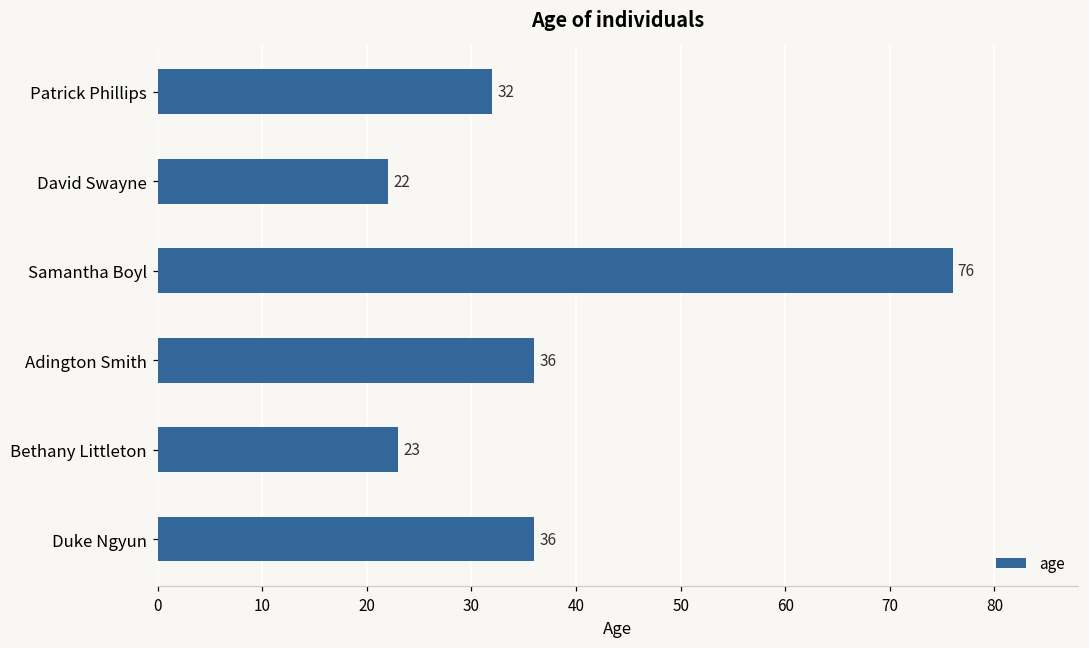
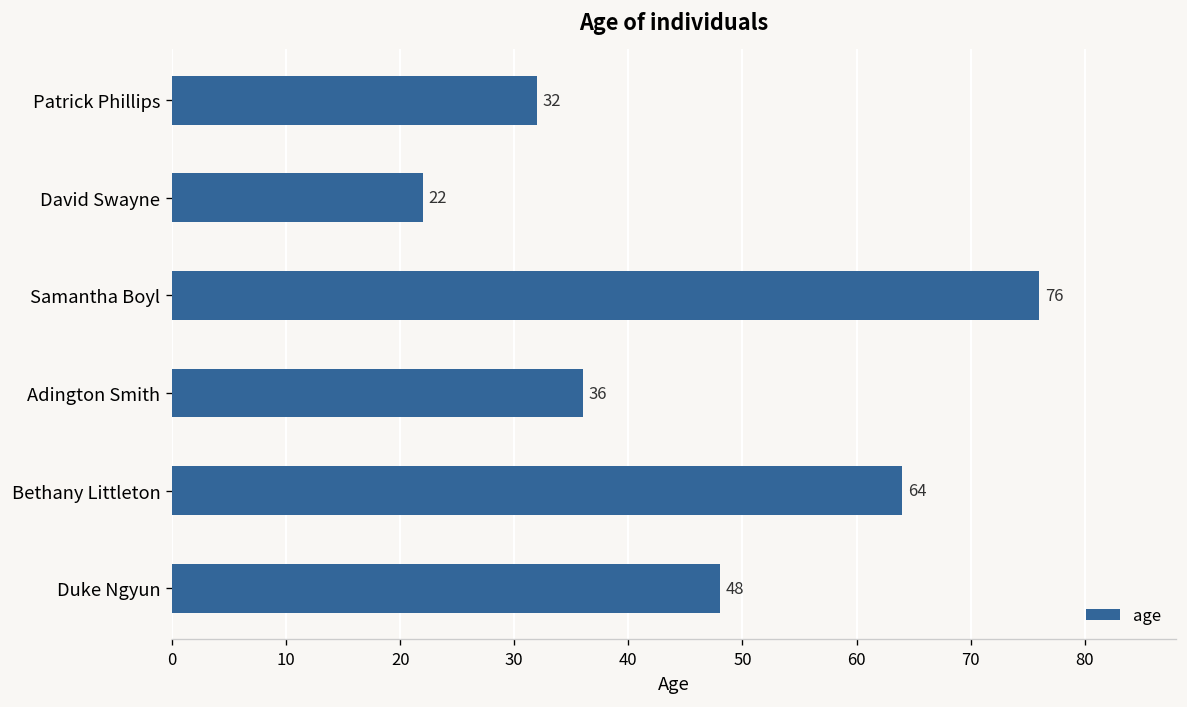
  {
    "Patrick Phillips": 32,
    "David Swayne": 22,
    "Samantha Boyl": 76,
    "Adington Smith": 36,
-   "Bethany Littleton": 23,
-   "Duke Ngyun": 36
+   "Bethany Littleton": 64,
+   "Duke Ngyun": 48
  }
